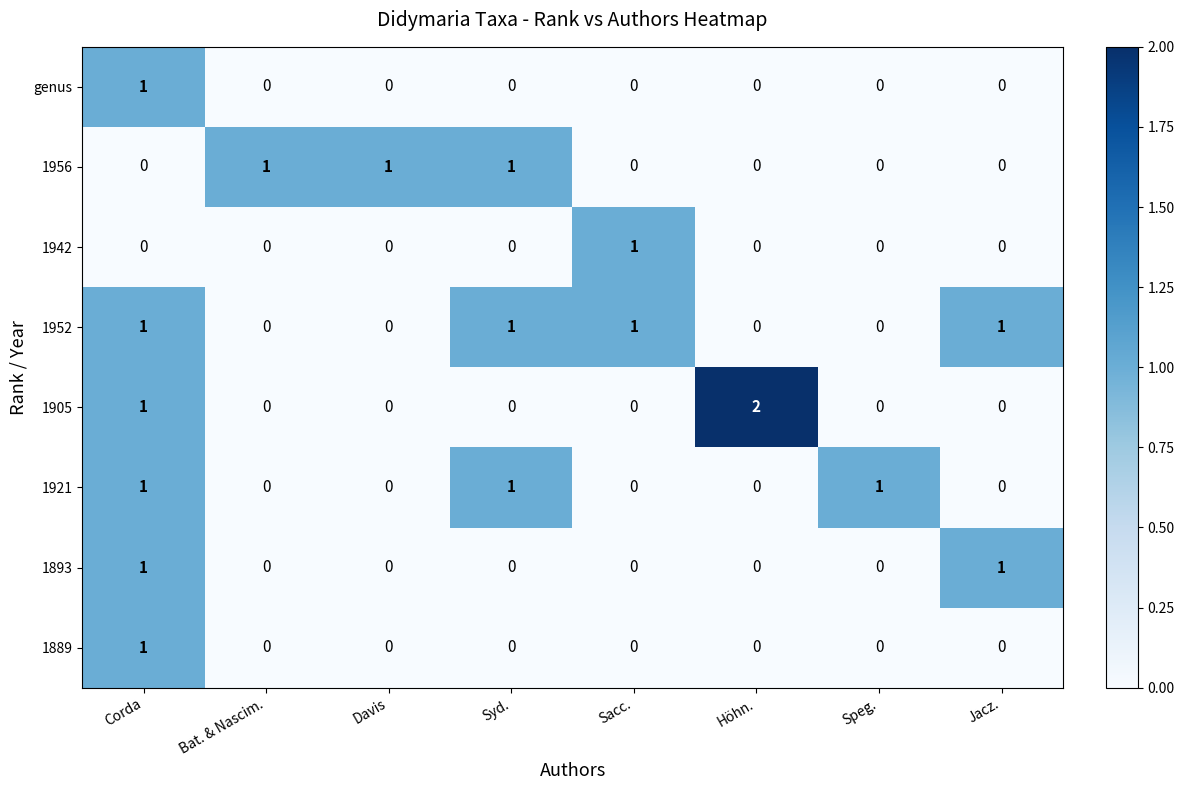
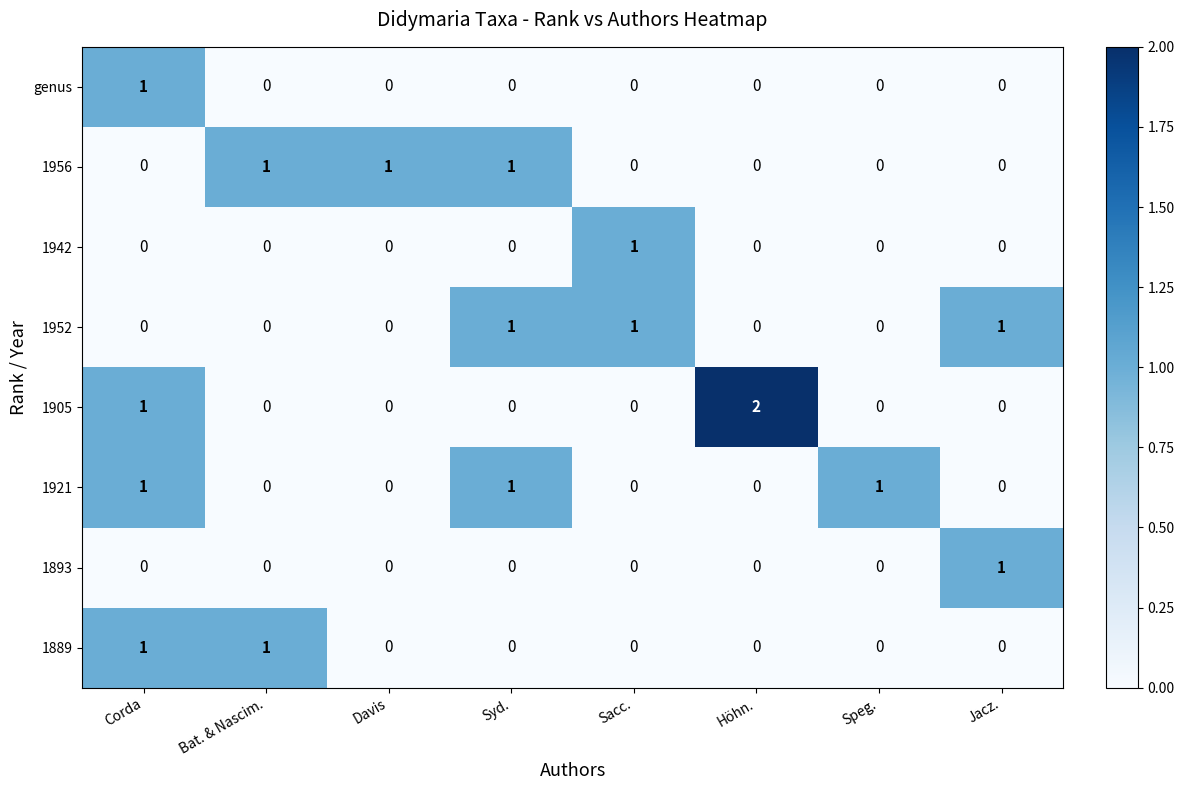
  {
    "genus": {
      "Corda": 1,
      "Bat. & Nascim.": 0,
      "Davis": 0,
      "Syd.": 0,
      "Sacc.": 0,
      "Höhn.": 0,
      "Speg.": 0,
      "Jacz.": 0
    },
    "1956": {
      "Corda": 0,
      "Bat. & Nascim.": 1,
      "Davis": 1,
      "Syd.": 1,
      "Sacc.": 0,
      "Höhn.": 0,
      "Speg.": 0,
      "Jacz.": 0
    },
    "1942": {
      "Corda": 0,
      "Bat. & Nascim.": 0,
      "Davis": 0,
      "Syd.": 0,
      "Sacc.": 1,
      "Höhn.": 0,
      "Speg.": 0,
      "Jacz.": 0
    },
    "1952": {
-     "Corda": 1,
+     "Corda": 0,
      "Bat. & Nascim.": 0,
      "Davis": 0,
      "Syd.": 1,
      "Sacc.": 1,
      "Höhn.": 0,
      "Speg.": 0,
      "Jacz.": 1
    },
    "1905": {
      "Corda": 1,
      "Bat. & Nascim.": 0,
      "Davis": 0,
      "Syd.": 0,
      "Sacc.": 0,
      "Höhn.": 2,
      "Speg.": 0,
      "Jacz.": 0
    },
    "1921": {
      "Corda": 1,
      "Bat. & Nascim.": 0,
      "Davis": 0,
      "Syd.": 1,
      "Sacc.": 0,
      "Höhn.": 0,
      "Speg.": 1,
      "Jacz.": 0
    },
    "1893": {
-     "Corda": 1,
+     "Corda": 0,
      "Bat. & Nascim.": 0,
      "Davis": 0,
      "Syd.": 0,
      "Sacc.": 0,
      "Höhn.": 0,
      "Speg.": 0,
      "Jacz.": 1
    },
    "1889": {
      "Corda": 1,
-     "Bat. & Nascim.": 0,
+     "Bat. & Nascim.": 1,
      "Davis": 0,
      "Syd.": 0,
      "Sacc.": 0,
      "Höhn.": 0,
      "Speg.": 0,
      "Jacz.": 0
    }
  }
